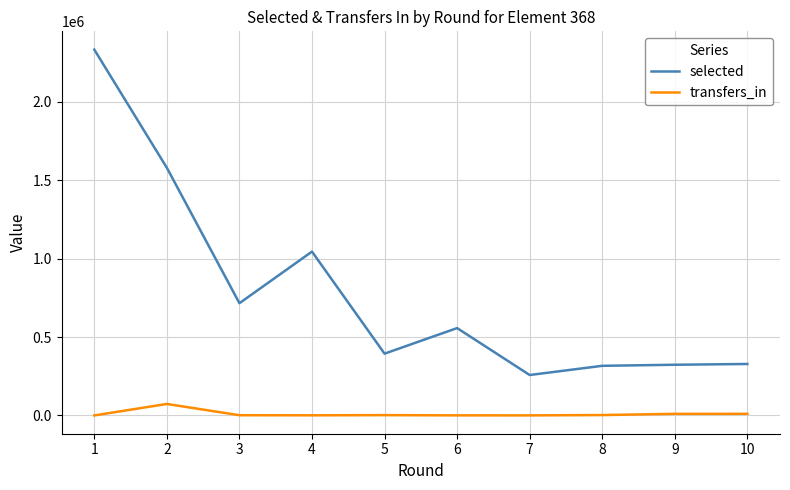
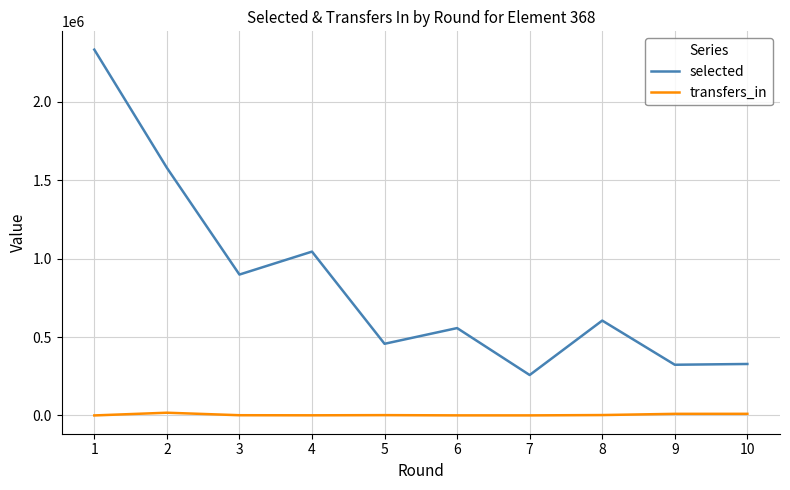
  {
    "selected": {
      "1": 2330000,
      "2": 1580000,
-     "3": 720000,
+     "3": 900000,
      "4": 1040000,
-     "5": 390000,
+     "5": 460000,
      "6": 560000,
      "7": 260000,
-     "8": 320000,
+     "8": 610000,
      "9": 320000,
      "10": 330000
    },
    "transfers_in": {
      "1": 0,
-     "2": 70000,
+     "2": 20000,
      "3": 0,
      "4": 0,
      "5": 0,
      "6": 0,
      "7": 0,
      "8": 0,
      "9": 10000,
      "10": 10000
    }
  }
